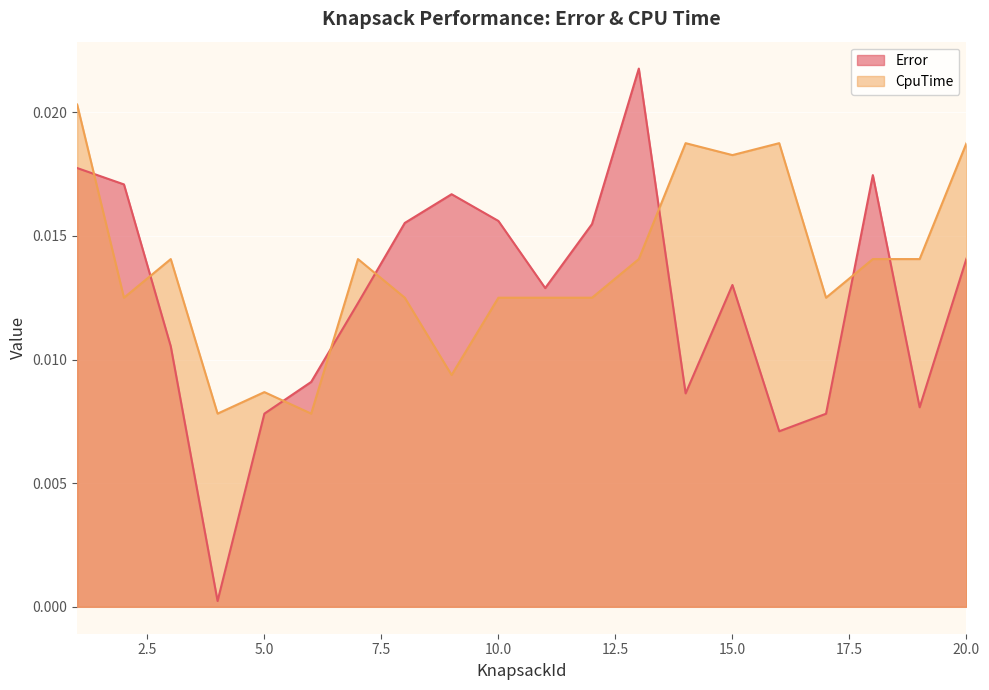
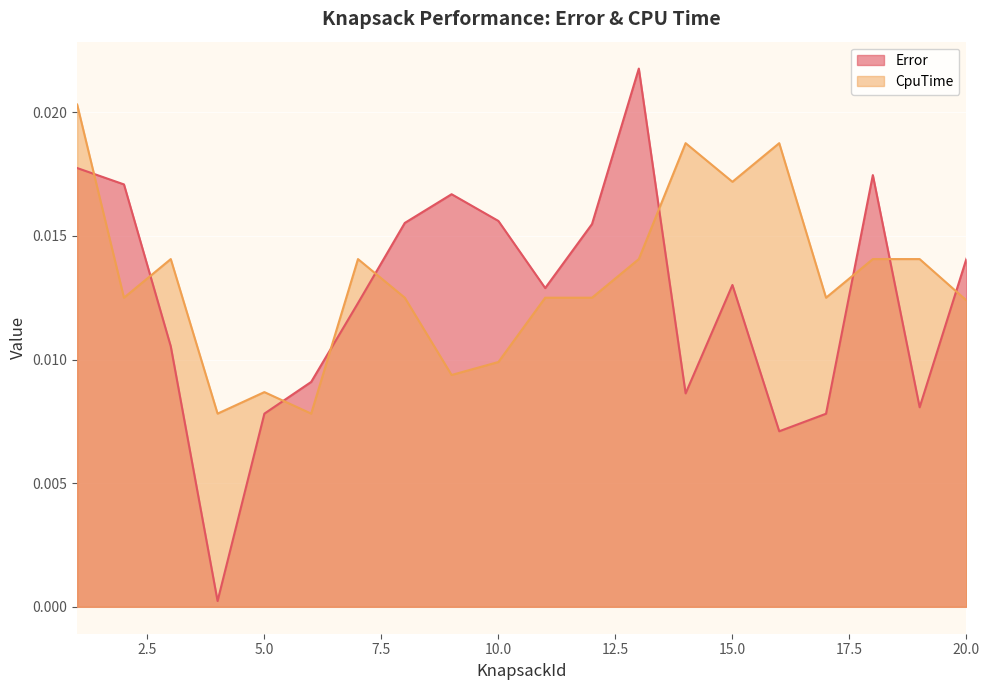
  {
    "Error": {
      "5.0": 0.0078,
      "10.0": 0.0156,
      "15.0": 0.0130,
      "20.0": 0.0141
    },
    "CpuTime": {
      "5.0": 0.0087,
-     "10.0": 0.0125,
-     "15.0": 0.0183,
-     "20.0": 0.0188
+     "10.0": 0.0099,
+     "15.0": 0.0172,
+     "20.0": 0.0124
    }
  }
